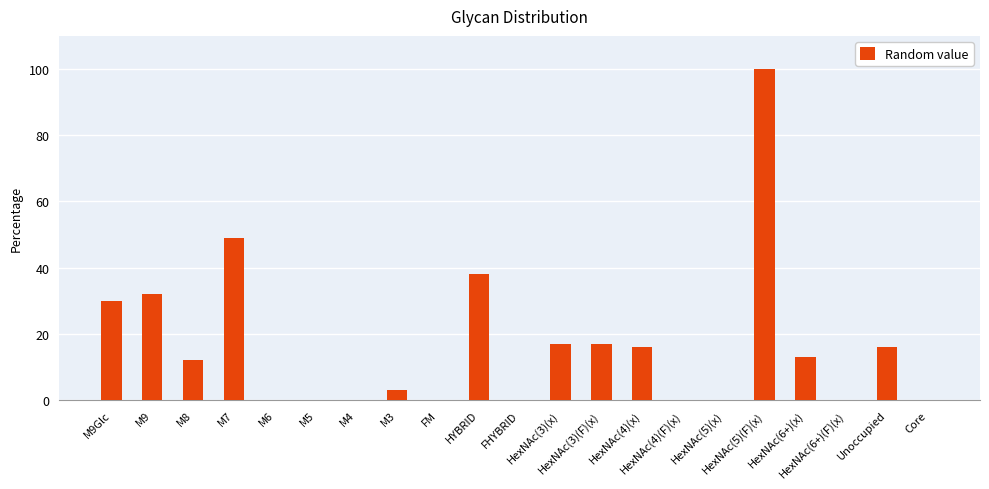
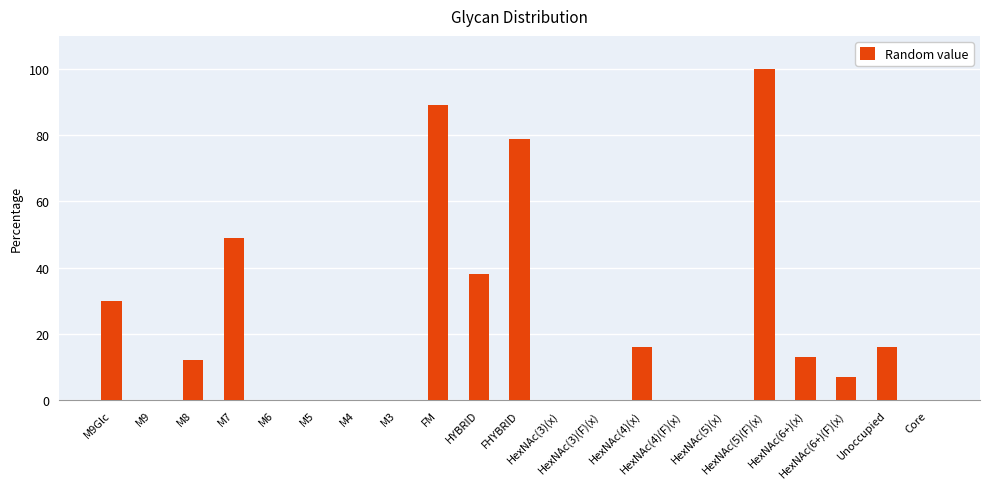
  {
    "M9Glc": 30,
-   "M9": 32,
+   "M9": 0,
    "M8": 12,
    "M7": 49,
    "M6": 0,
    "M5": 0,
    "M4": 0,
-   "M3": 3,
-   "FM": 0,
+   "M3": 0,
+   "FM": 89,
    "HYBRID": 38,
-   "FHYBRID": 0,
-   "HexNAc(3)(x)": 17,
-   "HexNAc(3)(F)(x)": 17,
+   "FHYBRID": 79,
+   "HexNAc(3)(x)": 0,
+   "HexNAc(3)(F)(x)": 0,
    "HexNAc(4)(x)": 16,
    "HexNAc(4)(F)(x)": 0,
    "HexNAc(5)(x)": 0,
    "HexNAc(5)(F)(x)": 100,
    "HexNAc(6+)(x)": 13,
-   "HexNAc(6+)(F)(x)": 0,
+   "HexNAc(6+)(F)(x)": 7,
    "Unoccupied": 16,
    "Core": 0
  }
